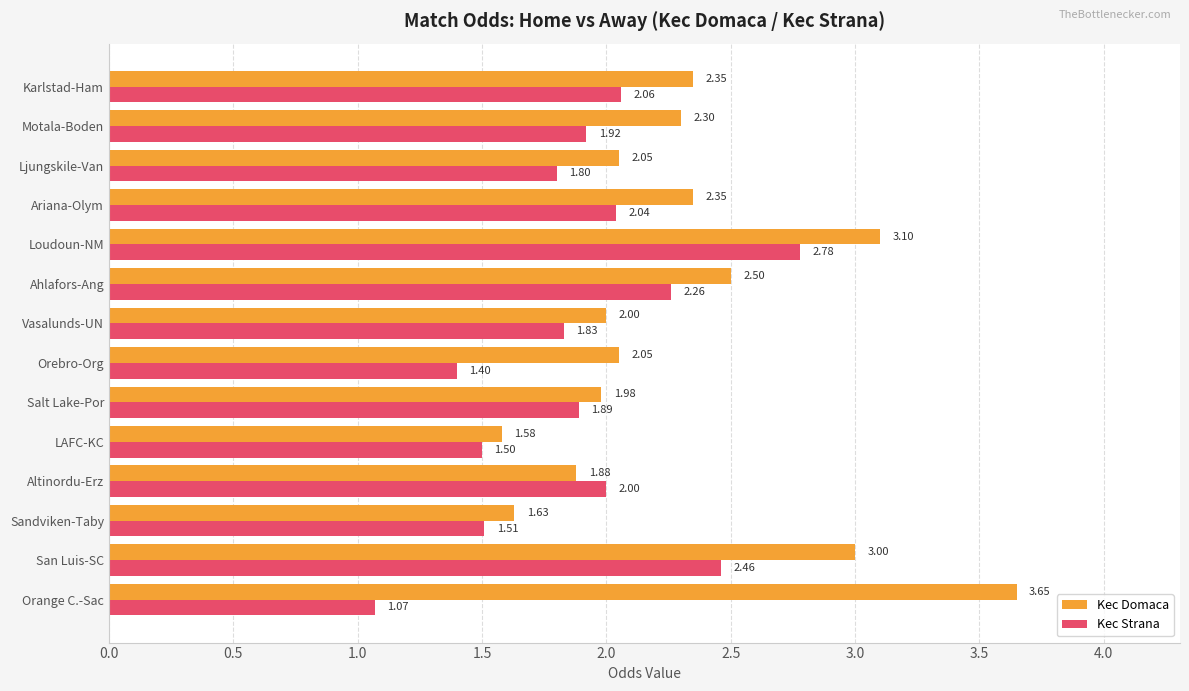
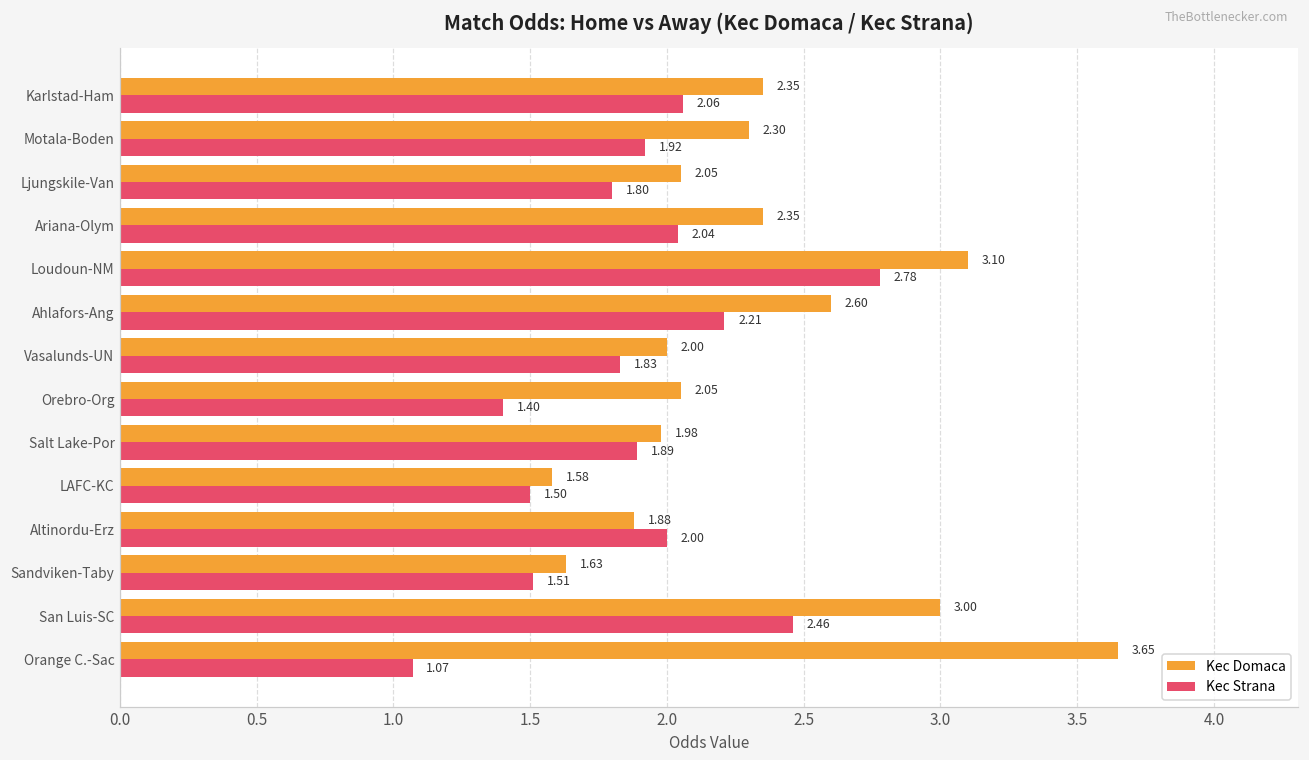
  {
    "Kec Domaca": {
      "Karlstad-Ham": 2.35,
      "Motala-Boden": 2.30,
      "Ljungskile-Van": 2.05,
      "Ariana-Olym": 2.35,
      "Loudoun-NM": 3.10,
-     "Ahlafors-Ang": 2.50,
+     "Ahlafors-Ang": 2.60,
      "Vasalunds-UN": 2.00,
      "Orebro-Org": 2.05,
      "Salt Lake-Por": 1.98,
      "LAFC-KC": 1.58,
      "Altinordu-Erz": 1.88,
      "Sandviken-Taby": 1.63,
      "San Luis-SC": 3.00,
      "Orange C.-Sac": 3.65
    },
    "Kec Strana": {
      "Karlstad-Ham": 2.06,
      "Motala-Boden": 1.92,
      "Ljungskile-Van": 1.80,
      "Ariana-Olym": 2.04,
      "Loudoun-NM": 2.78,
-     "Ahlafors-Ang": 2.26,
+     "Ahlafors-Ang": 2.21,
      "Vasalunds-UN": 1.83,
      "Orebro-Org": 1.40,
      "Salt Lake-Por": 1.89,
      "LAFC-KC": 1.50,
      "Altinordu-Erz": 2.00,
      "Sandviken-Taby": 1.51,
      "San Luis-SC": 2.46,
      "Orange C.-Sac": 1.07
    }
  }
